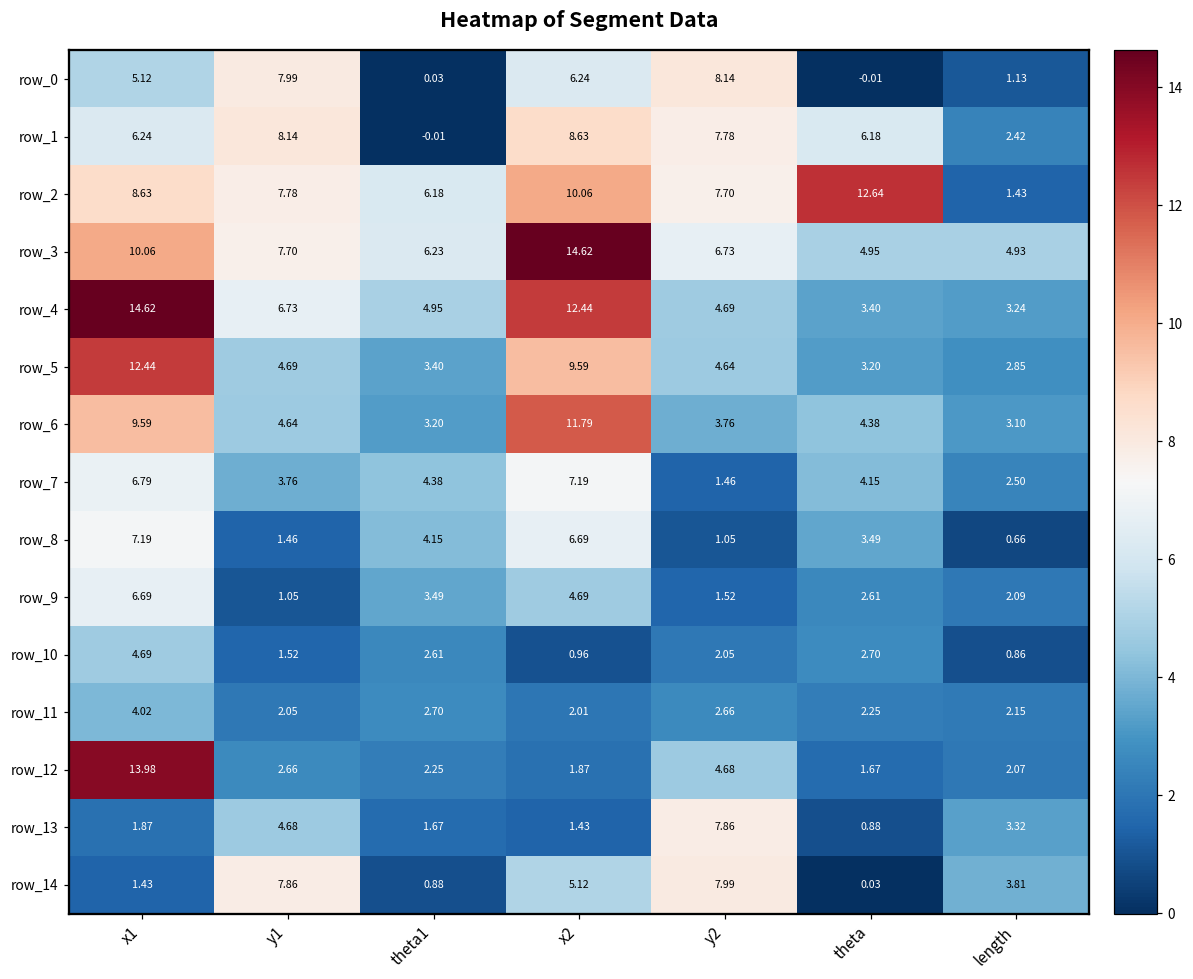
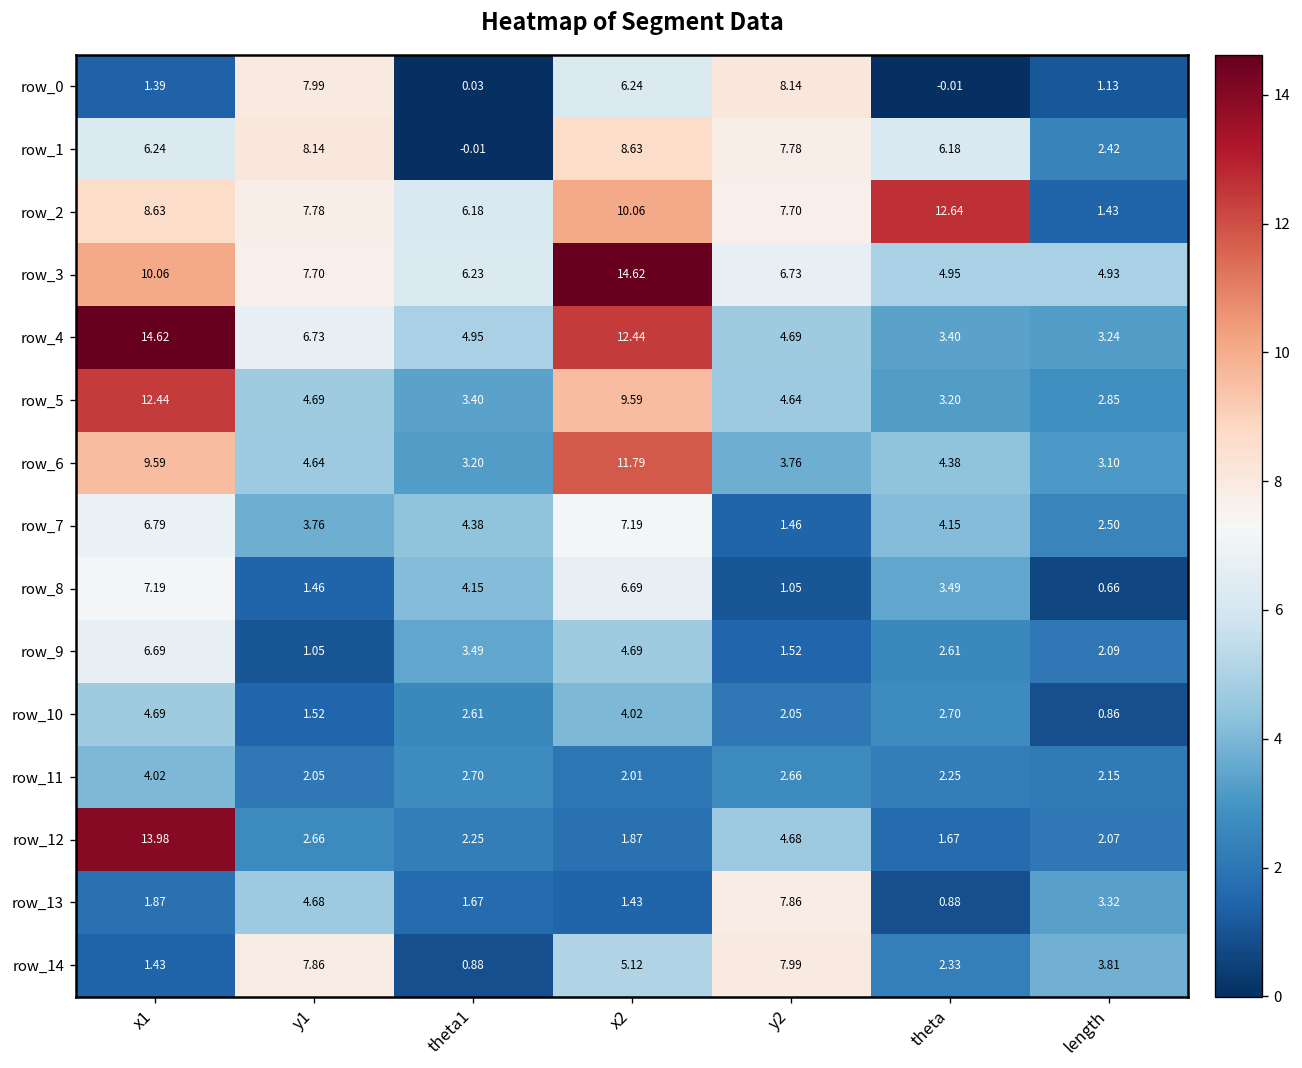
  {
    "row_0": {
-     "x1": 5.12,
+     "x1": 1.39,
      "y1": 7.99,
      "theta1": 0.03,
      "x2": 6.24,
      "y2": 8.14,
      "theta": -0.01,
      "length": 1.13
    },
    "row_1": {
      "x1": 6.24,
      "y1": 8.14,
      "theta1": -0.01,
      "x2": 8.63,
      "y2": 7.78,
      "theta": 6.18,
      "length": 2.42
    },
    "row_2": {
      "x1": 8.63,
      "y1": 7.78,
      "theta1": 6.18,
      "x2": 10.06,
      "y2": 7.70,
      "theta": 12.64,
      "length": 1.43
    },
    "row_3": {
      "x1": 10.06,
      "y1": 7.70,
      "theta1": 6.23,
      "x2": 14.62,
      "y2": 6.73,
      "theta": 4.95,
      "length": 4.93
    },
    "row_4": {
      "x1": 14.62,
      "y1": 6.73,
      "theta1": 4.95,
      "x2": 12.44,
      "y2": 4.69,
      "theta": 3.40,
      "length": 3.24
    },
    "row_5": {
      "x1": 12.44,
      "y1": 4.69,
      "theta1": 3.40,
      "x2": 9.59,
      "y2": 4.64,
      "theta": 3.20,
      "length": 2.85
    },
    "row_6": {
      "x1": 9.59,
      "y1": 4.64,
      "theta1": 3.20,
      "x2": 11.79,
      "y2": 3.76,
      "theta": 4.38,
      "length": 3.10
    },
    "row_7": {
      "x1": 6.79,
      "y1": 3.76,
      "theta1": 4.38,
      "x2": 7.19,
      "y2": 1.46,
      "theta": 4.15,
      "length": 2.50
    },
    "row_8": {
      "x1": 7.19,
      "y1": 1.46,
      "theta1": 4.15,
      "x2": 6.69,
      "y2": 1.05,
      "theta": 3.49,
      "length": 0.66
    },
    "row_9": {
      "x1": 6.69,
      "y1": 1.05,
      "theta1": 3.49,
      "x2": 4.69,
      "y2": 1.52,
      "theta": 2.61,
      "length": 2.09
    },
    "row_10": {
      "x1": 4.69,
      "y1": 1.52,
      "theta1": 2.61,
-     "x2": 0.96,
+     "x2": 4.02,
      "y2": 2.05,
      "theta": 2.70,
      "length": 0.86
    },
    "row_11": {
      "x1": 4.02,
      "y1": 2.05,
      "theta1": 2.70,
      "x2": 2.01,
      "y2": 2.66,
      "theta": 2.25,
      "length": 2.15
    },
    "row_12": {
      "x1": 13.98,
      "y1": 2.66,
      "theta1": 2.25,
      "x2": 1.87,
      "y2": 4.68,
      "theta": 1.67,
      "length": 2.07
    },
    "row_13": {
      "x1": 1.87,
      "y1": 4.68,
      "theta1": 1.67,
      "x2": 1.43,
      "y2": 7.86,
      "theta": 0.88,
      "length": 3.32
    },
    "row_14": {
      "x1": 1.43,
      "y1": 7.86,
      "theta1": 0.88,
      "x2": 5.12,
      "y2": 7.99,
-     "theta": 0.03,
+     "theta": 2.33,
      "length": 3.81
    }
  }
